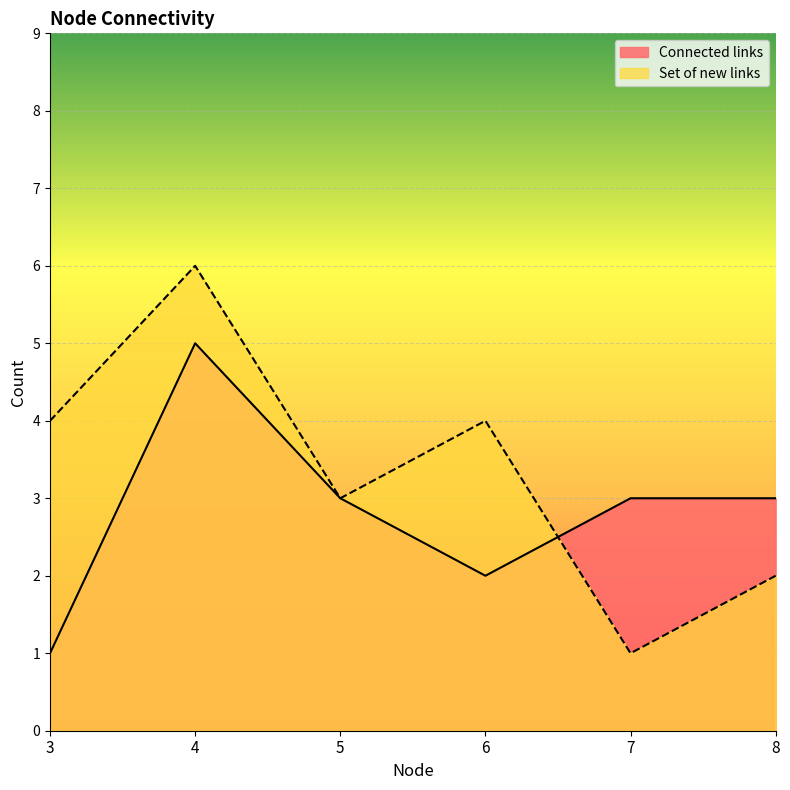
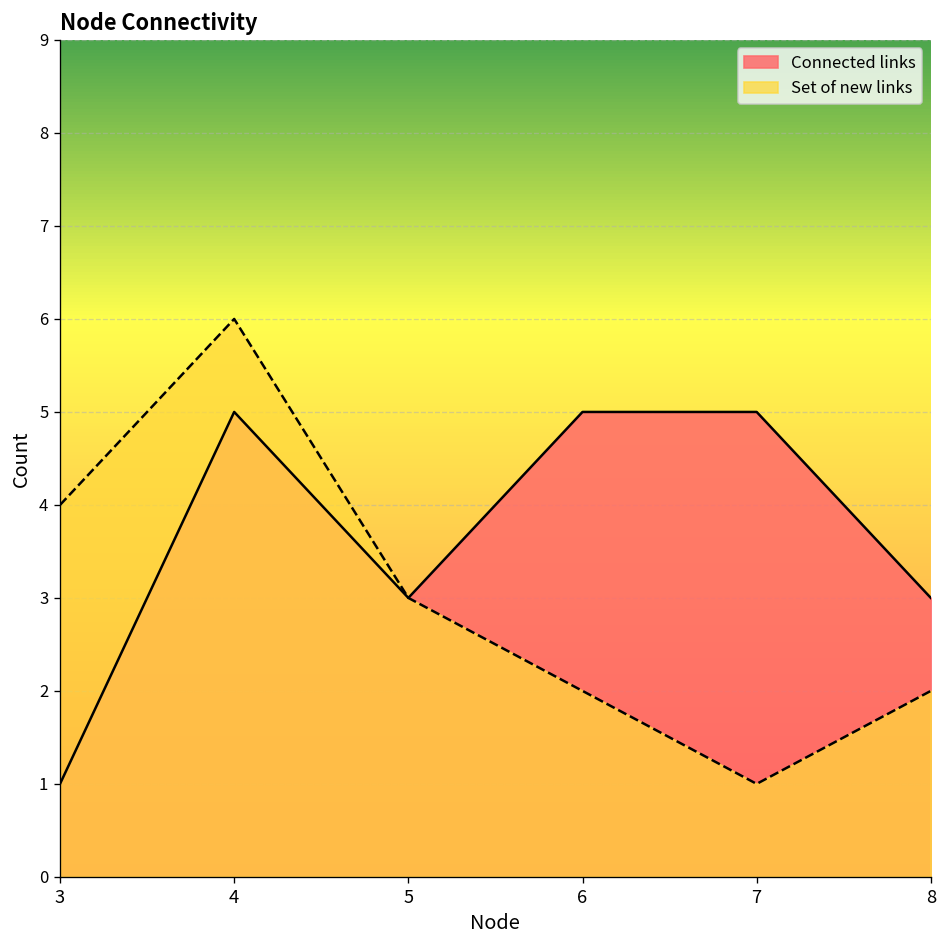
  {
    "Connected links": {
      "3": 1,
      "4": 5,
-     "6": 2,
-     "7": 3,
+     "6": 5,
+     "7": 5,
      "8": 3
    },
    "Set of new links": {
      "3": 4,
      "4": 6,
-     "6": 4,
+     "6": 2,
      "7": 1,
      "8": 2
    }
  }
